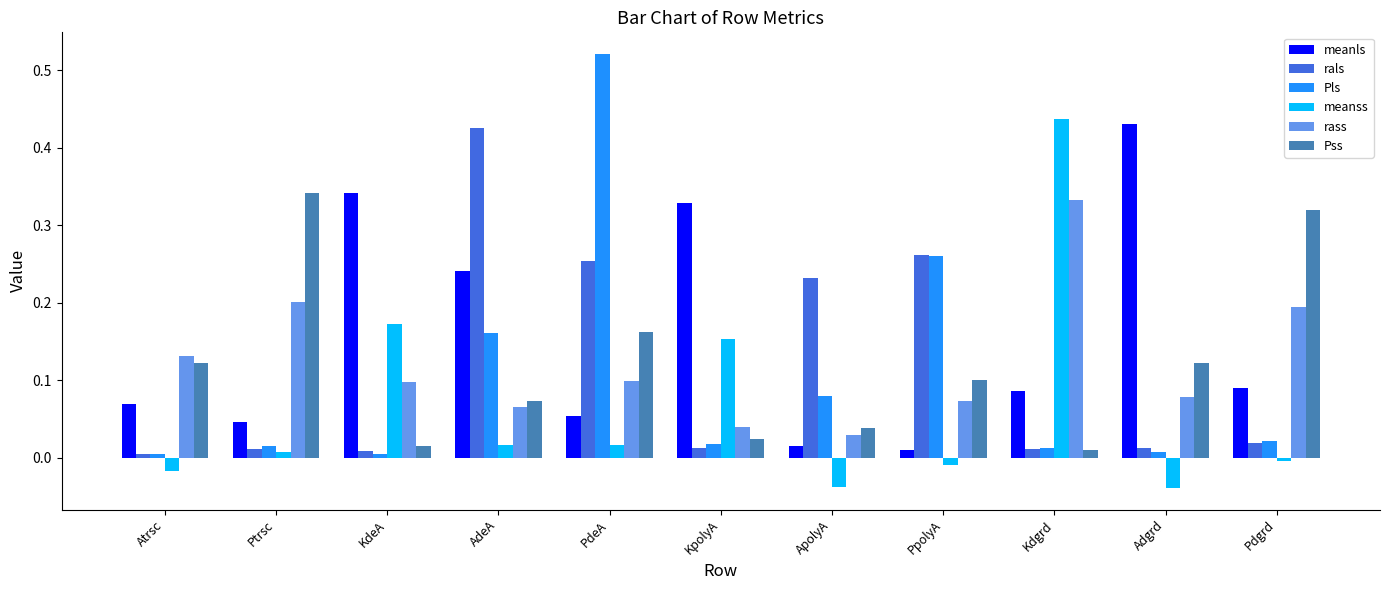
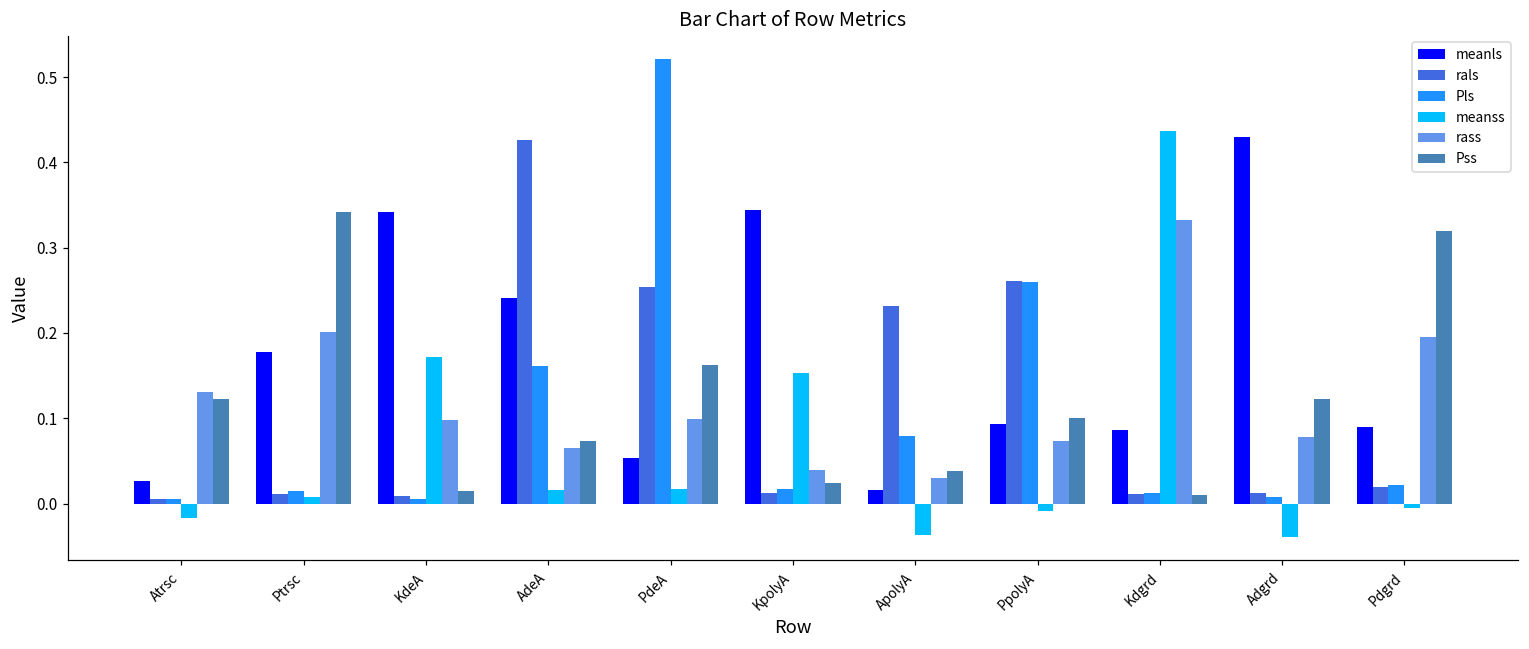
  {
    "meanls": {
-     "Atrsc": 0.07,
-     "Ptrsc": 0.05,
+     "Atrsc": 0.03,
+     "Ptrsc": 0.18,
      "KdeA": 0.34,
      "AdeA": 0.24,
      "PdeA": 0.05,
-     "KpolyA": 0.33,
+     "KpolyA": 0.34,
      "ApolyA": 0.02,
-     "PpolyA": 0.01,
+     "PpolyA": 0.09,
      "Kdgrd": 0.09,
      "Adgrd": 0.43,
      "Pdgrd": 0.09
    }
  }
